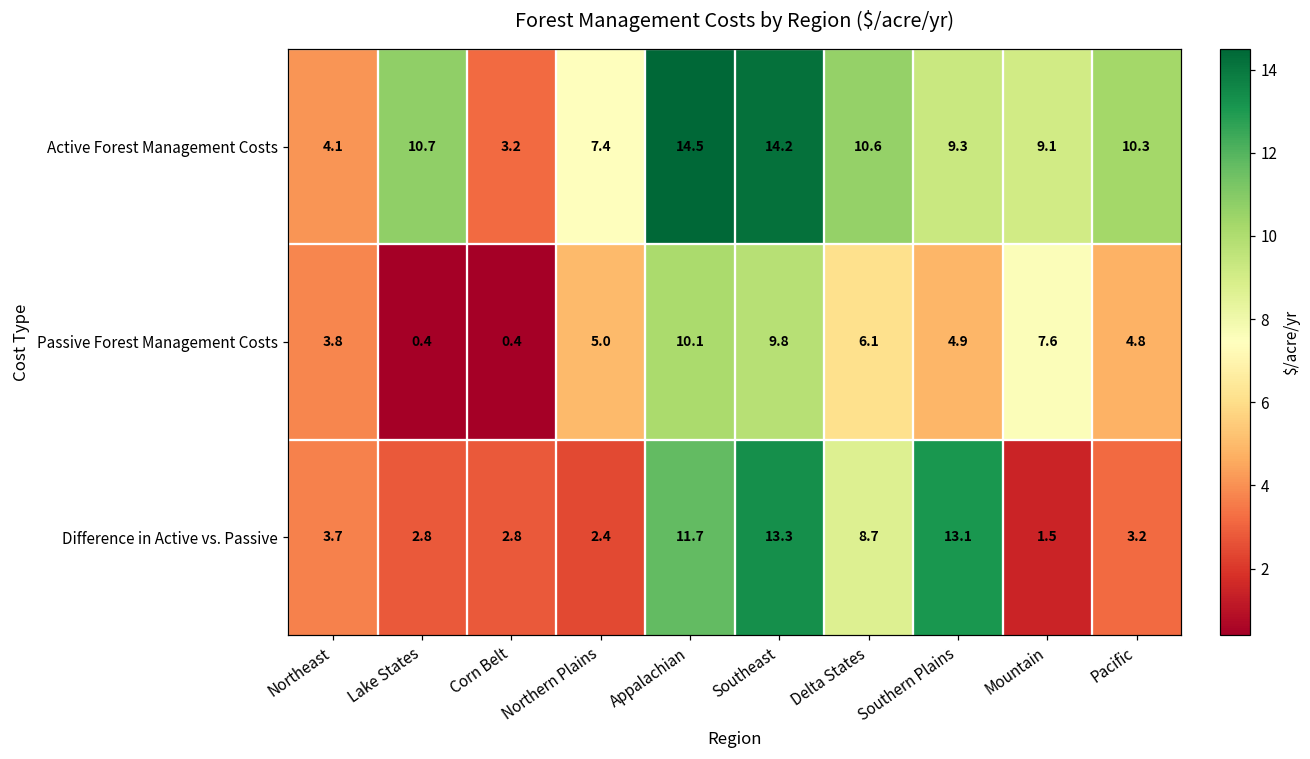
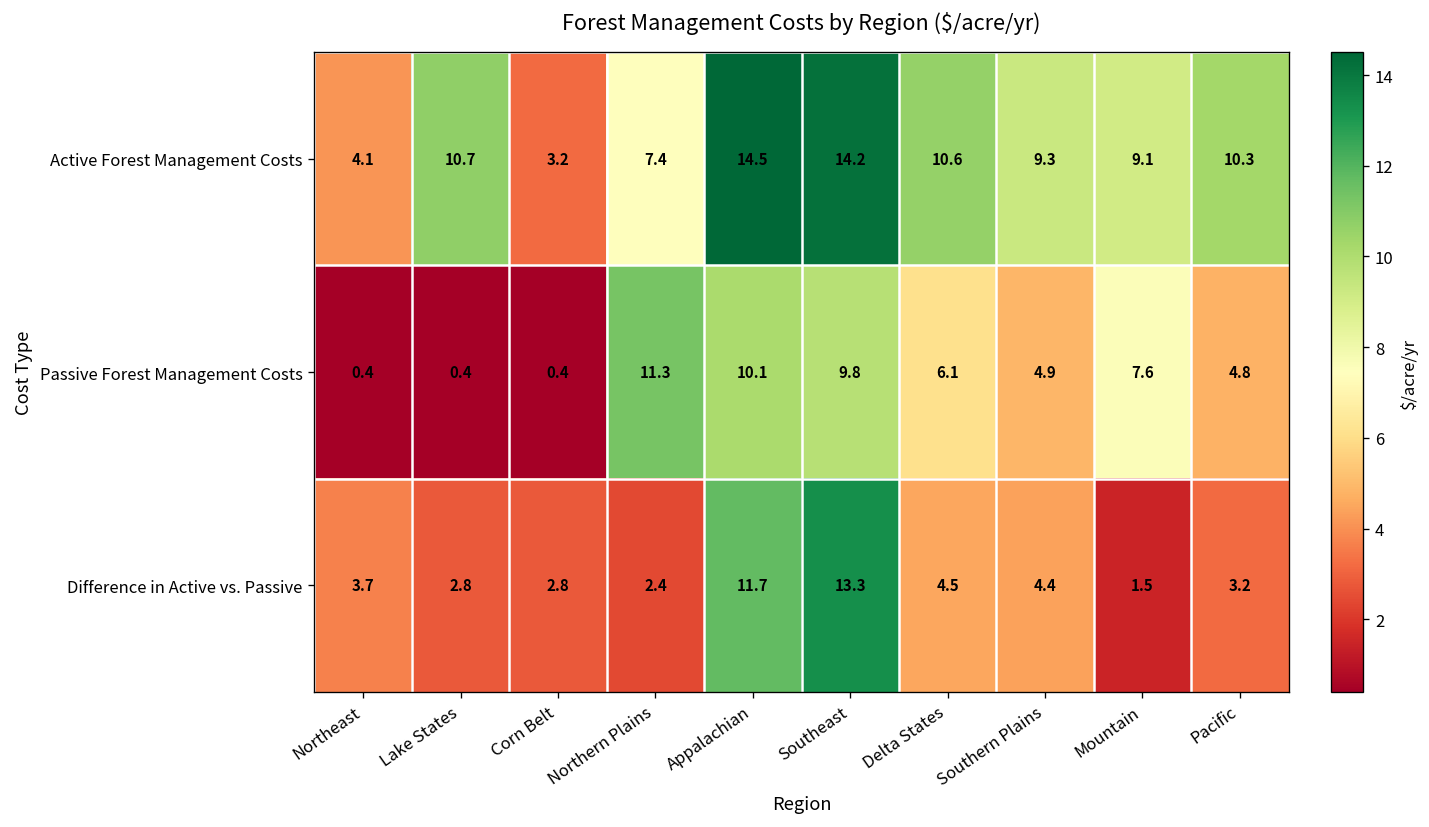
  {
    "Active Forest Management Costs": {
      "Northeast": 4.1,
      "Lake States": 10.7,
      "Corn Belt": 3.2,
      "Northern Plains": 7.4,
      "Appalachian": 14.5,
      "Southeast": 14.2,
      "Delta States": 10.6,
      "Southern Plains": 9.3,
      "Mountain": 9.1,
      "Pacific": 10.3
    },
    "Passive Forest Management Costs": {
-     "Northeast": 3.8,
+     "Northeast": 0.4,
      "Lake States": 0.4,
      "Corn Belt": 0.4,
-     "Northern Plains": 5.0,
+     "Northern Plains": 11.3,
      "Appalachian": 10.1,
      "Southeast": 9.8,
      "Delta States": 6.1,
      "Southern Plains": 4.9,
      "Mountain": 7.6,
      "Pacific": 4.8
    },
    "Difference in Active vs. Passive": {
      "Northeast": 3.7,
      "Lake States": 2.8,
      "Corn Belt": 2.8,
      "Northern Plains": 2.4,
      "Appalachian": 11.7,
      "Southeast": 13.3,
-     "Delta States": 8.7,
-     "Southern Plains": 13.1,
+     "Delta States": 4.5,
+     "Southern Plains": 4.4,
      "Mountain": 1.5,
      "Pacific": 3.2
    }
  }
